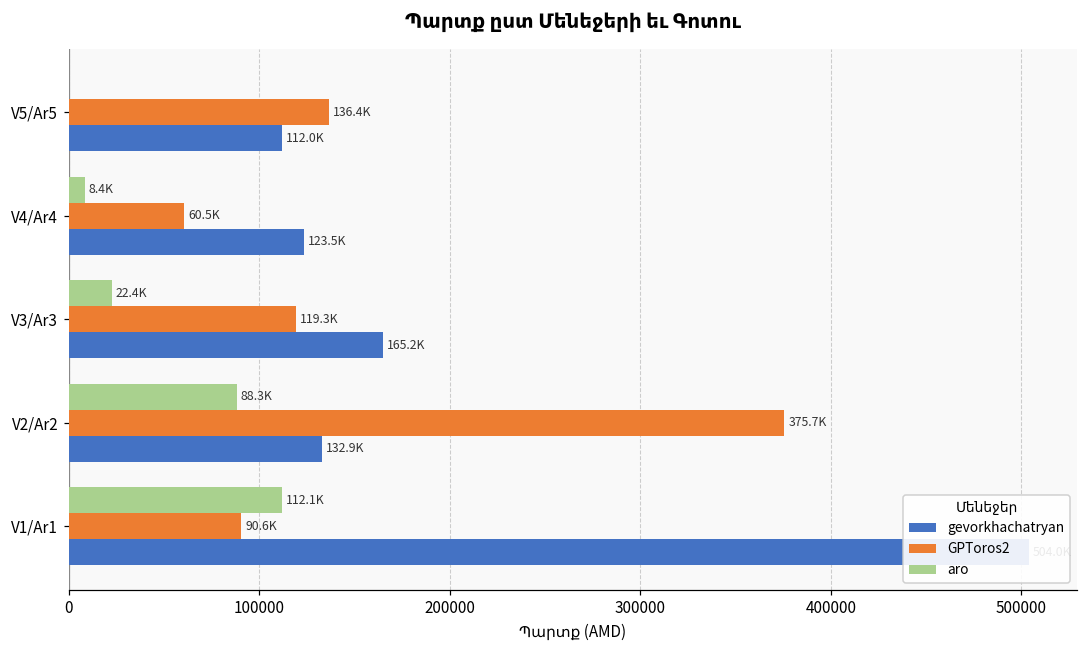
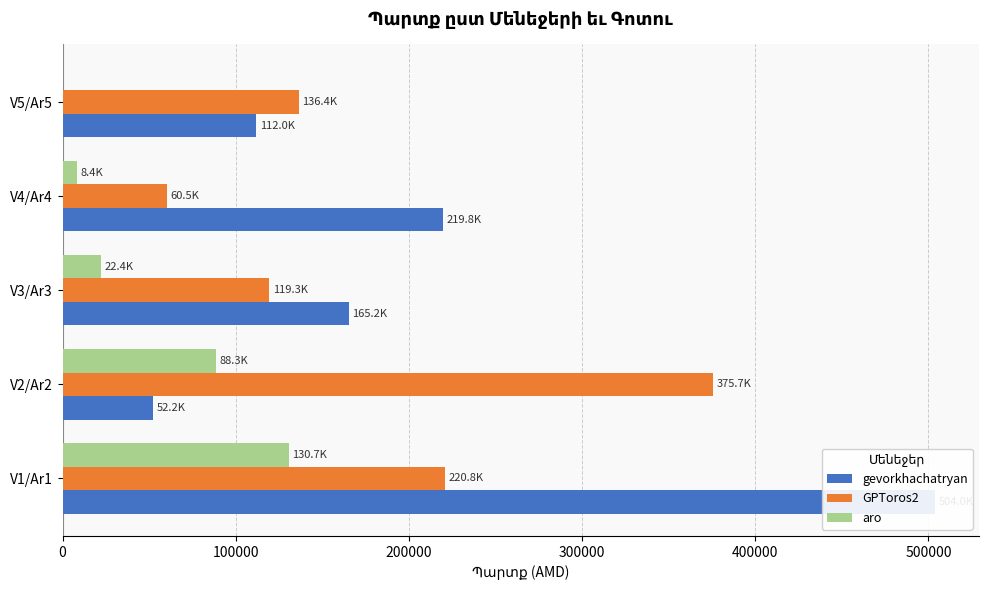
  {
    "gevorkhachatryan": {
      "V5/Ar5": "112.0K",
-     "V4/Ar4": "123.5K",
+     "V4/Ar4": "219.8K",
      "V3/Ar3": "165.2K",
-     "V2/Ar2": "132.9K"
+     "V2/Ar2": "52.2K"
    },
    "GPToros2": {
      "V5/Ar5": "136.4K",
      "V4/Ar4": "60.5K",
      "V3/Ar3": "119.3K",
      "V2/Ar2": "375.7K",
-     "V1/Ar1": "90.6K"
+     "V1/Ar1": "220.8K"
    },
    "aro": {
      "V4/Ar4": "8.4K",
      "V3/Ar3": "22.4K",
      "V2/Ar2": "88.3K",
-     "V1/Ar1": "112.1K"
+     "V1/Ar1": "130.7K"
    }
  }
